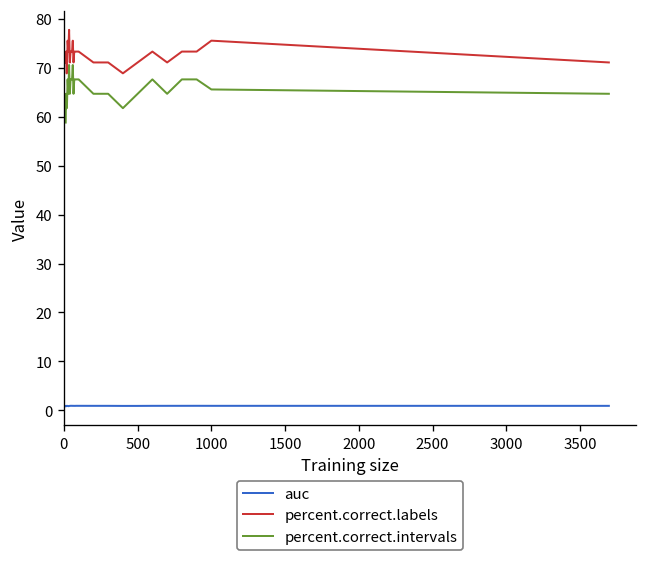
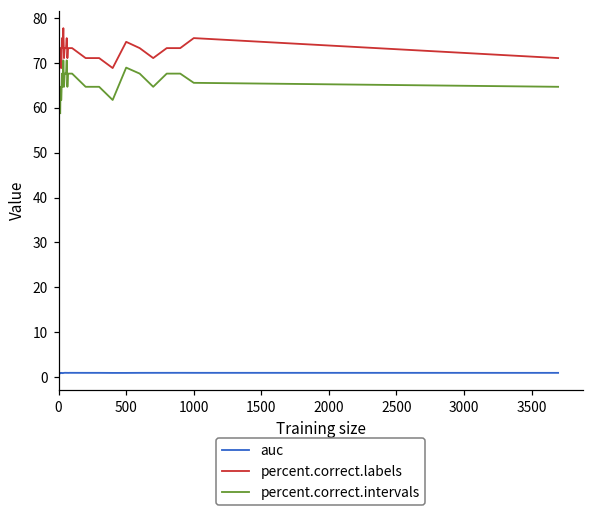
  {
    "auc": {
      "500": 1,
      "1000": 1
    },
    "percent.correct.labels": {
-     "500": 71,
+     "500": 75,
      "1000": 76
    },
    "percent.correct.intervals": {
-     "500": 65,
+     "500": 69,
      "1000": 66
    }
  }
